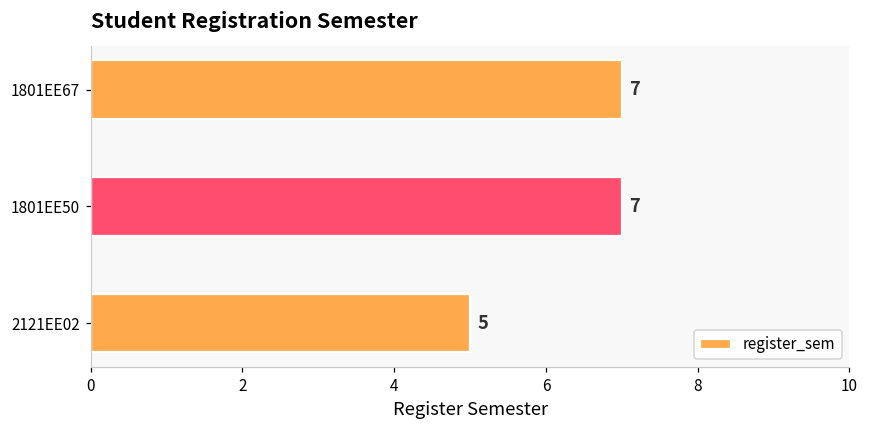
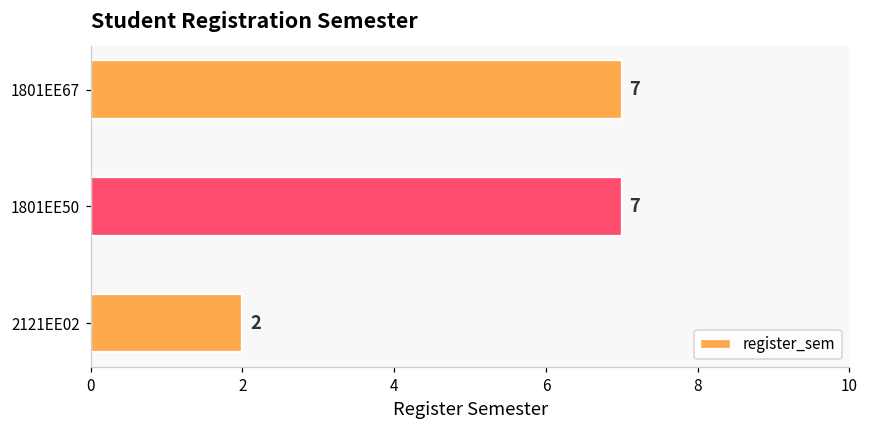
  {
    "1801EE67": 7,
    "1801EE50": 7,
-   "2121EE02": 5
+   "2121EE02": 2
  }
